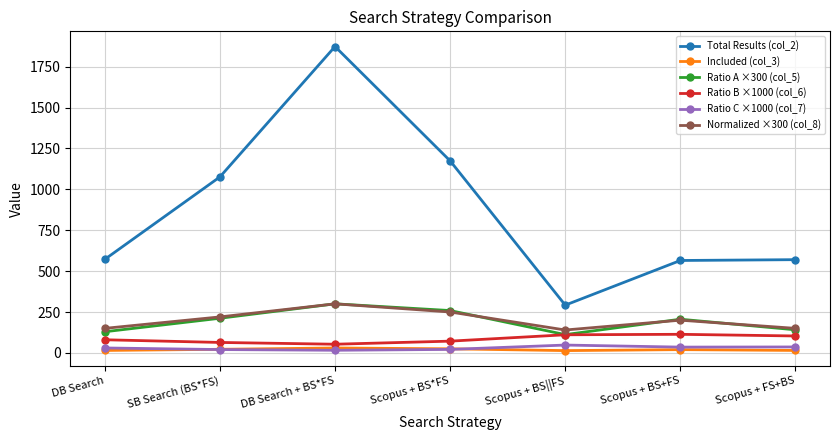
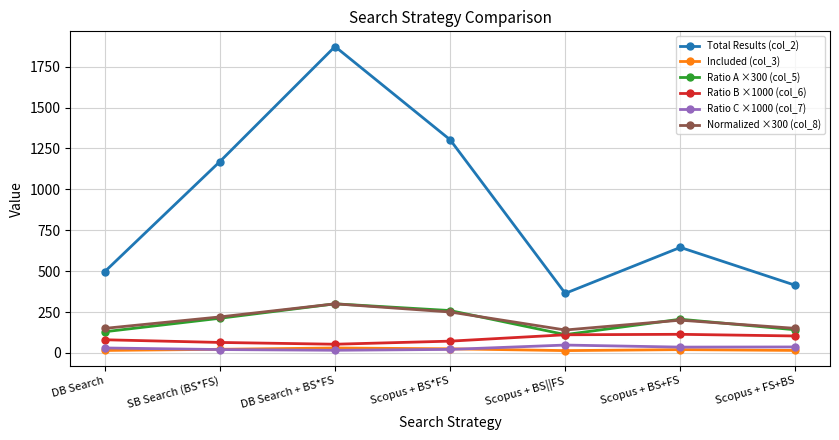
  {
    "Total Results (col_2)": {
-     "DB Search": 570,
-     "SB Search (BS*FS)": 1080,
+     "DB Search": 500,
+     "SB Search (BS*FS)": 1170,
      "DB Search + BS*FS": 1870,
-     "Scopus + BS*FS": 1170,
-     "Scopus + BS||FS": 290,
-     "Scopus + BS+FS": 570,
-     "Scopus + FS+BS": 570
+     "Scopus + BS*FS": 1300,
+     "Scopus + BS||FS": 360,
+     "Scopus + BS+FS": 650,
+     "Scopus + FS+BS": 410
    },
    "Included (col_3)": {
      "Scopus + BS||FS": 10,
      "Scopus + FS+BS": 20
    },
    "Ratio A ×300 (col_5)": {
      "DB Search": 130
    },
    "Ratio B ×1000 (col_6)": {
      "DB Search": 80,
      "SB Search (BS*FS)": 60,
      "DB Search + BS*FS": 50,
      "Scopus + BS*FS": 70,
      "Scopus + BS+FS": 110,
      "Scopus + FS+BS": 100
    },
    "Ratio C ×1000 (col_7)": {
      "Scopus + BS||FS": 50,
      "Scopus + FS+BS": 40
    },
    "Normalized ×300 (col_8)": {
      "DB Search": 150,
      "Scopus + BS||FS": 140
    }
  }
